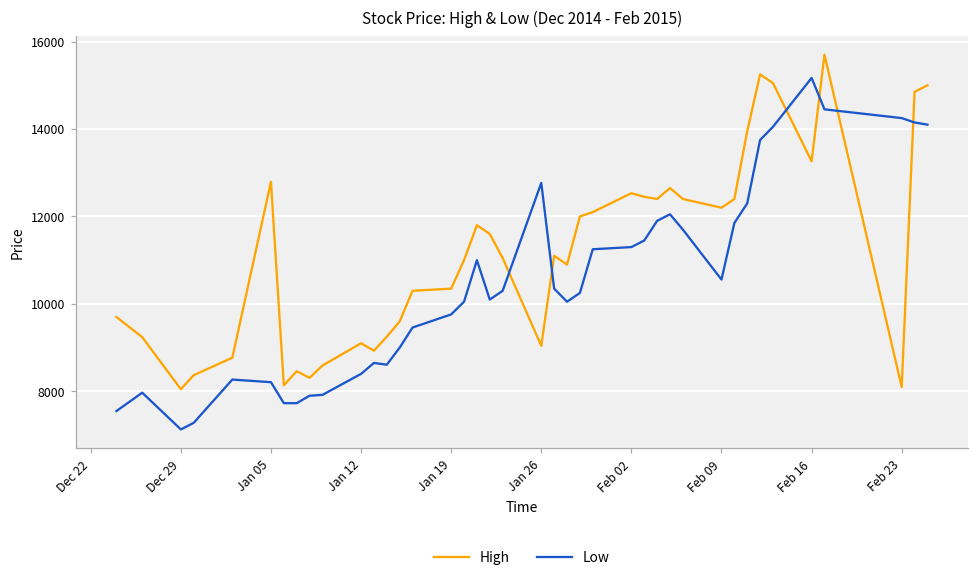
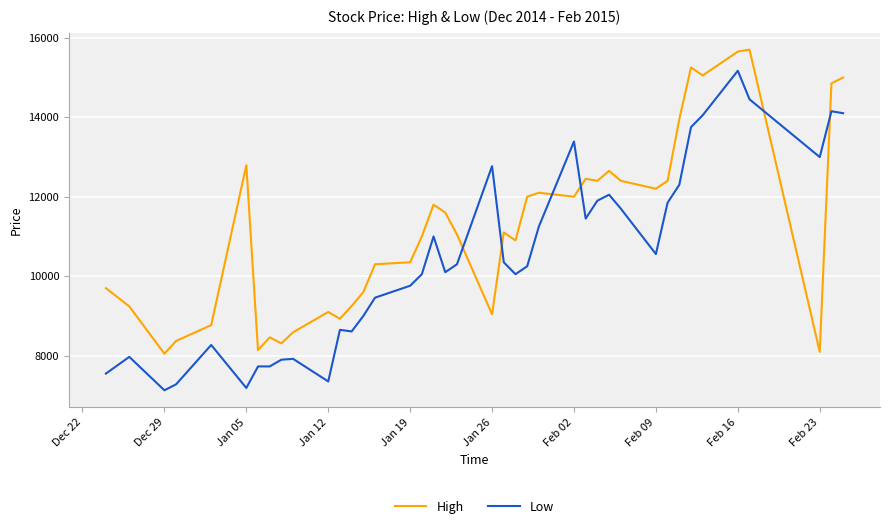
  {
    "High": {
      "Dec 29": 8100,
      "Jan 05": 12800,
      "Jan 12": 9100,
      "Jan 19": 10400,
      "Jan 26": 9000,
-     "Feb 02": 12500,
+     "Feb 02": 12000,
      "Feb 09": 12200,
-     "Feb 16": 13300,
+     "Feb 16": 15700,
      "Feb 23": 8100
    },
    "Low": {
      "Dec 29": 7100,
-     "Jan 05": 8200,
-     "Jan 12": 8400,
+     "Jan 05": 7200,
+     "Jan 12": 7400,
      "Jan 19": 9800,
      "Jan 26": 12800,
-     "Feb 02": 11300,
+     "Feb 02": 13400,
      "Feb 09": 10600,
      "Feb 16": 15200,
-     "Feb 23": 14300
+     "Feb 23": 13000
    }
  }
